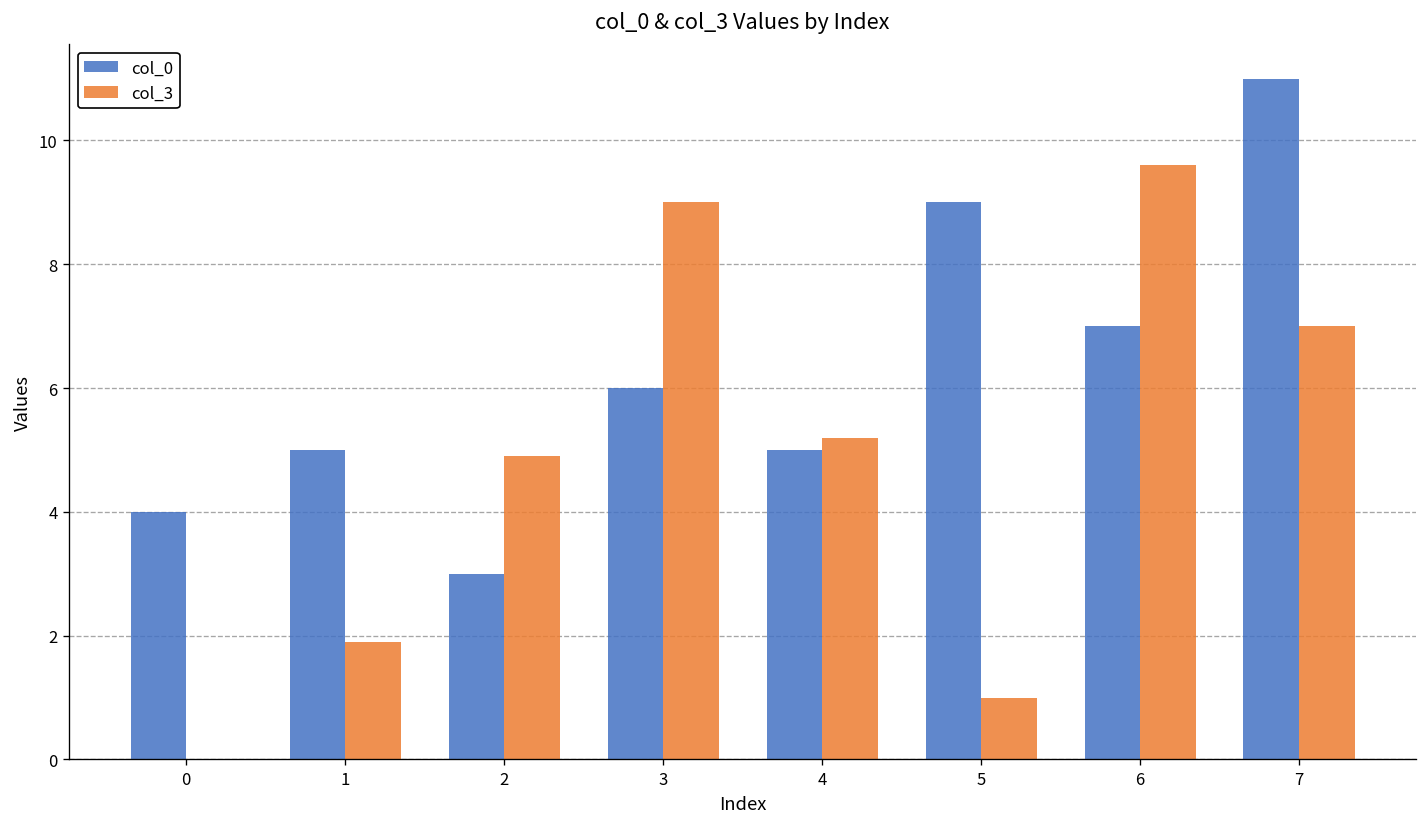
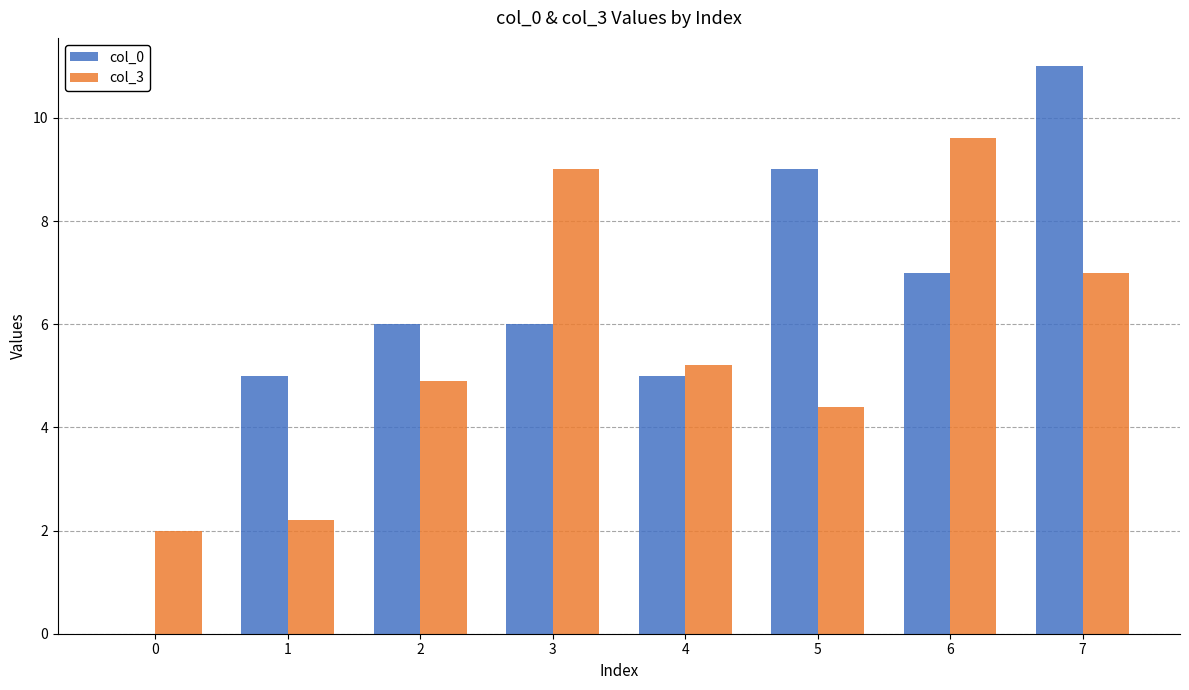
  {
    "col_0": {
-     "0": 4,
+     "0": 0,
      "1": 5,
-     "2": 3,
+     "2": 6,
      "3": 6,
      "4": 5,
      "5": 9,
      "6": 7,
      "7": 11
    },
    "col_3": {
-     "0": 0,
-     "1": 1.9,
+     "0": 2,
+     "1": 2.2,
      "2": 4.9,
      "3": 9.0,
      "4": 5.2,
-     "5": 1.0,
+     "5": 4.4,
      "6": 9.6,
      "7": 7.0
    }
  }
